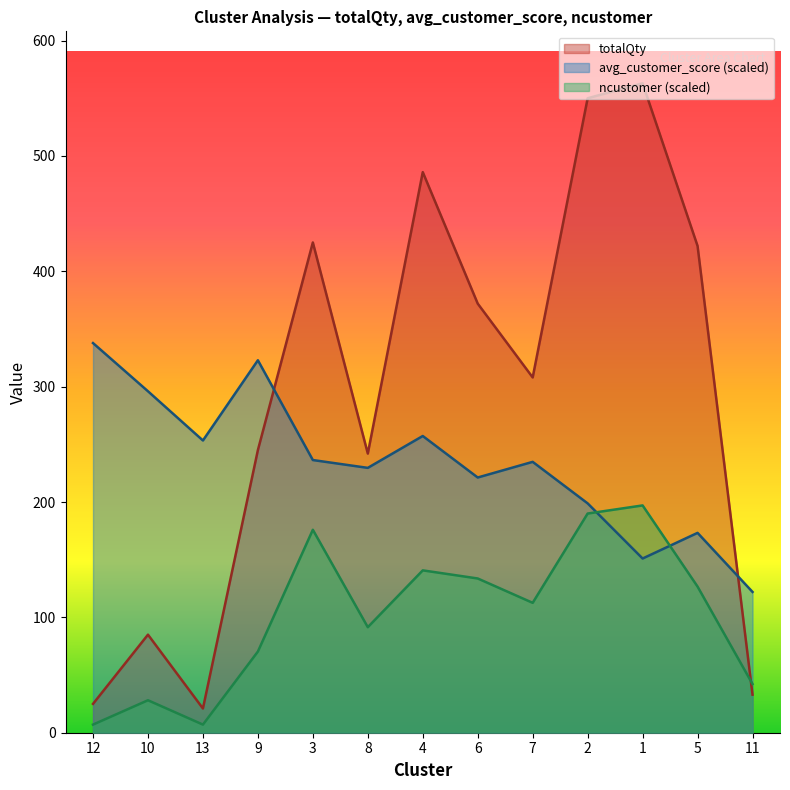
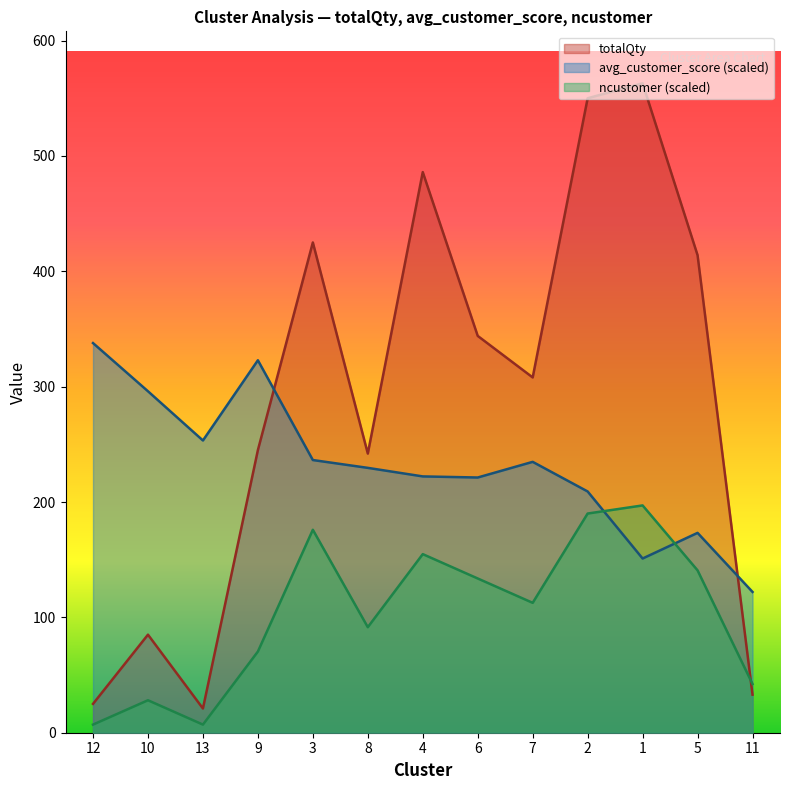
  {
    "totalQty": {
      "12": 25,
      "10": 85,
      "13": 21,
      "9": 245,
      "3": 425,
      "8": 242,
      "4": 486,
-     "6": 372,
+     "6": 344,
      "7": 308,
-     "5": 422,
+     "5": 414,
      "11": 33
    },
    "avg_customer_score (scaled)": {
      "12": 338,
      "10": 296,
      "13": 253,
      "9": 323,
      "3": 236,
      "8": 230,
-     "4": 257,
+     "4": 222,
      "6": 221,
      "7": 235,
-     "2": 199,
+     "2": 209,
      "1": 151,
      "5": 173,
      "11": 122
    },
    "ncustomer (scaled)": {
      "12": 7,
      "10": 28,
      "13": 7,
      "9": 70,
      "3": 176,
      "8": 91,
-     "4": 141,
+     "4": 155,
      "6": 134,
      "7": 113,
      "2": 190,
      "1": 197,
-     "5": 127,
+     "5": 141,
      "11": 42
    }
  }
